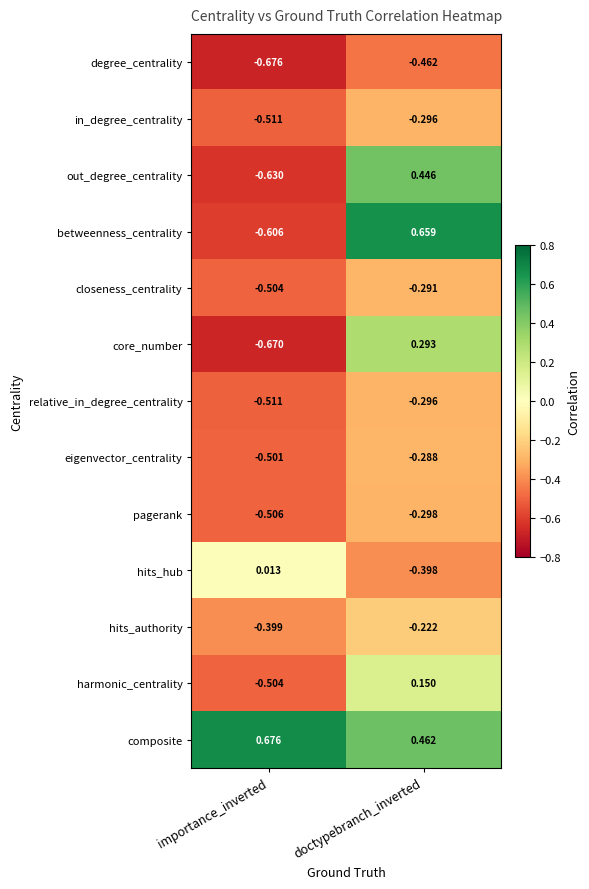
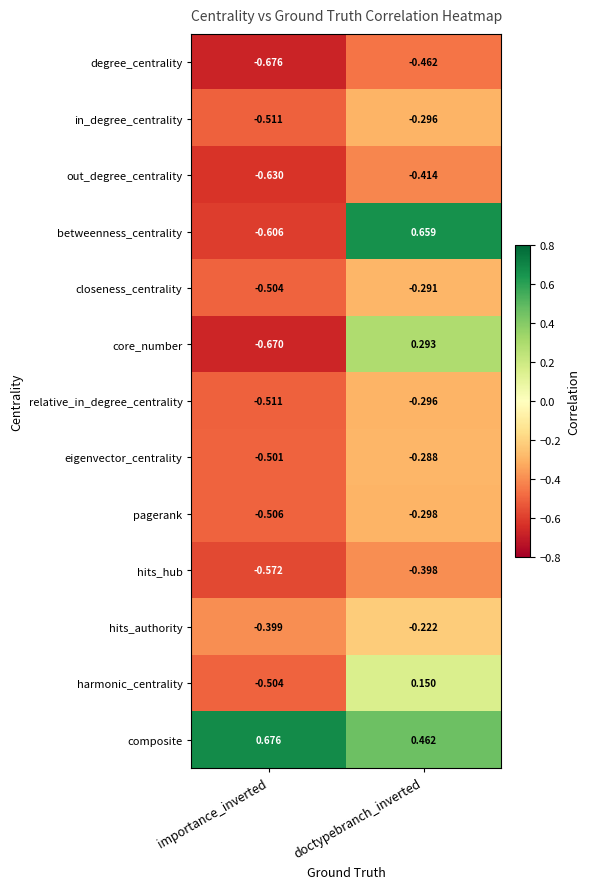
  {
    "degree_centrality": {
      "importance_inverted": -0.676,
      "doctypebranch_inverted": -0.462
    },
    "in_degree_centrality": {
      "importance_inverted": -0.511,
      "doctypebranch_inverted": -0.296
    },
    "out_degree_centrality": {
      "importance_inverted": -0.630,
-     "doctypebranch_inverted": 0.446
+     "doctypebranch_inverted": -0.414
    },
    "betweenness_centrality": {
      "importance_inverted": -0.606,
      "doctypebranch_inverted": 0.659
    },
    "closeness_centrality": {
      "importance_inverted": -0.504,
      "doctypebranch_inverted": -0.291
    },
    "core_number": {
      "importance_inverted": -0.670,
      "doctypebranch_inverted": 0.293
    },
    "relative_in_degree_centrality": {
      "importance_inverted": -0.511,
      "doctypebranch_inverted": -0.296
    },
    "eigenvector_centrality": {
      "importance_inverted": -0.501,
      "doctypebranch_inverted": -0.288
    },
    "pagerank": {
      "importance_inverted": -0.506,
      "doctypebranch_inverted": -0.298
    },
    "hits_hub": {
-     "importance_inverted": 0.013,
+     "importance_inverted": -0.572,
      "doctypebranch_inverted": -0.398
    },
    "hits_authority": {
      "importance_inverted": -0.399,
      "doctypebranch_inverted": -0.222
    },
    "harmonic_centrality": {
      "importance_inverted": -0.504,
      "doctypebranch_inverted": 0.150
    },
    "composite": {
      "importance_inverted": 0.676,
      "doctypebranch_inverted": 0.462
    }
  }
